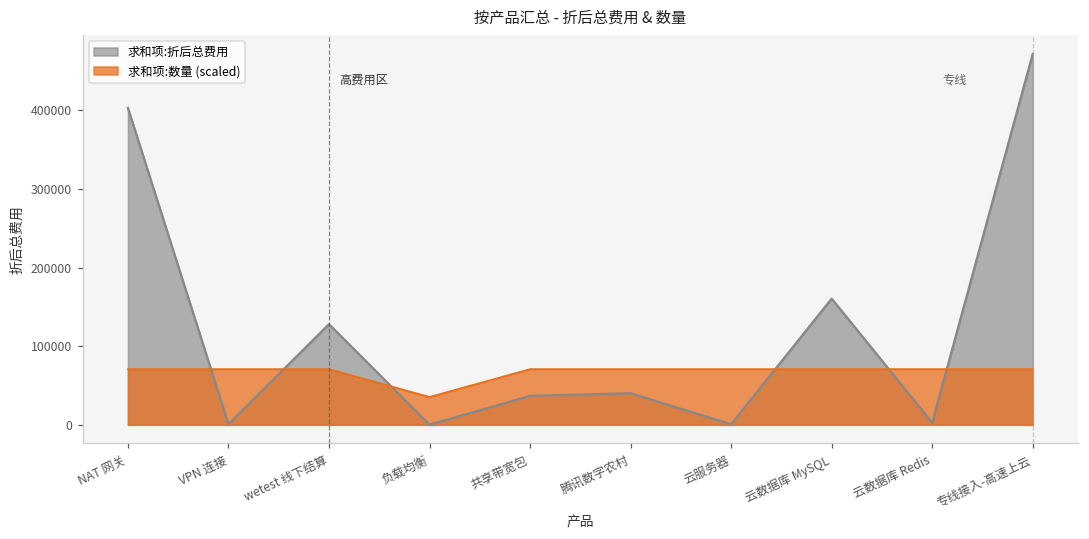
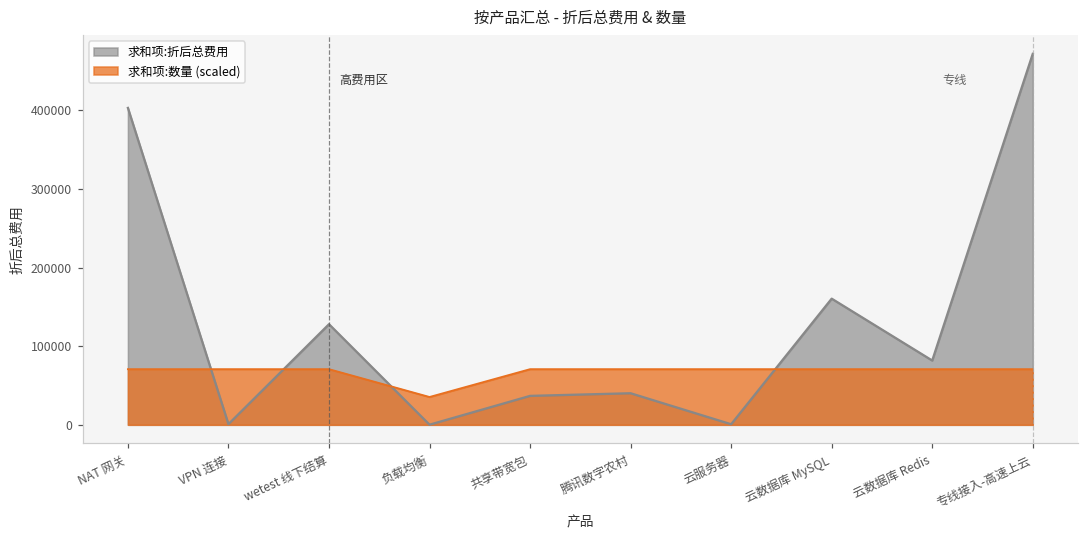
  {
    "求和项:折后总费用": {
      "NAT 网关": 400000,
      "VPN 连接": 0,
      "wetest 线下结算": 130000,
      "负载均衡": 0,
      "共享带宽包": 40000,
      "腾讯数字农村": 40000,
      "云服务器": 0,
      "云数据库 MySQL": 160000,
-     "云数据库 Redis": 0,
+     "云数据库 Redis": 80000,
      "专线接入-高速上云": 470000
    },
    "求和项:数量 (scaled)": {
      "NAT 网关": 70000,
      "VPN 连接": 70000,
      "wetest 线下结算": 70000,
      "负载均衡": 40000,
      "共享带宽包": 70000,
      "腾讯数字农村": 70000,
      "云服务器": 70000,
      "云数据库 MySQL": 70000,
      "云数据库 Redis": 70000,
      "专线接入-高速上云": 70000
    }
  }
